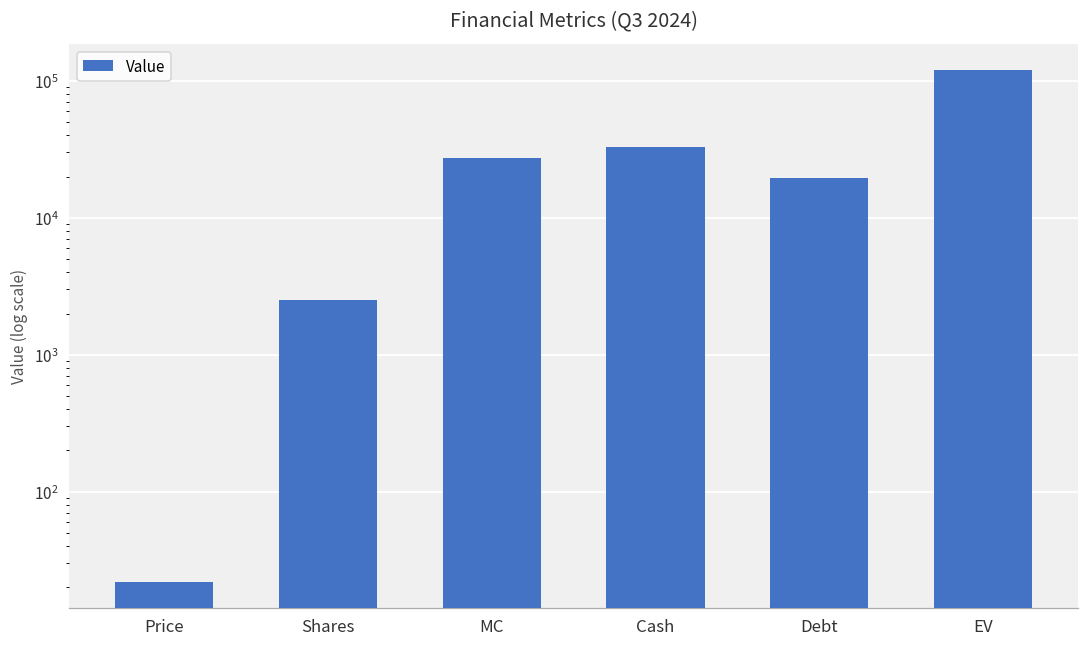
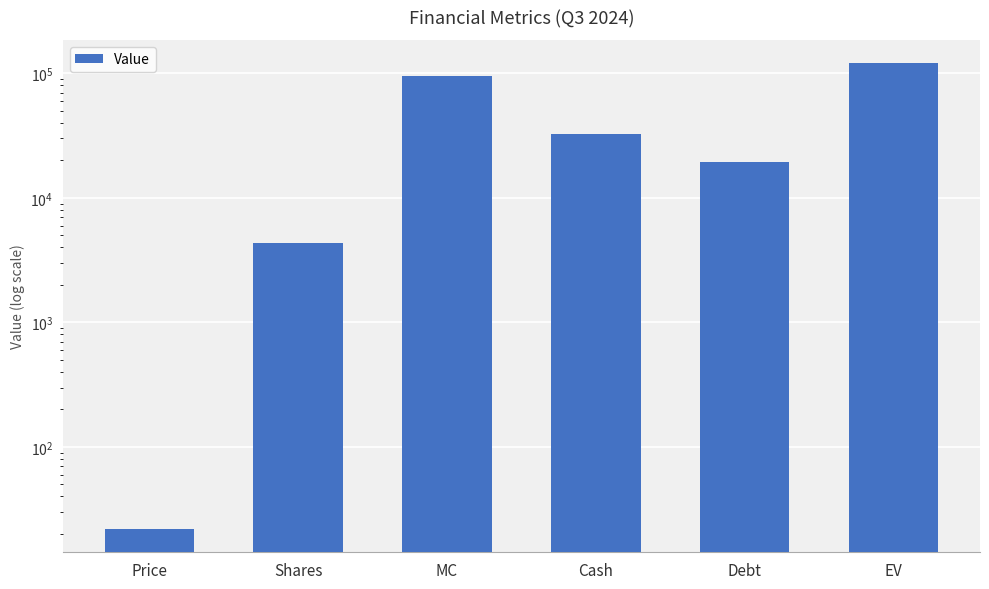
  {
    "Price": 22,
-   "Shares": 2500,
-   "MC": 27000,
+   "Shares": 4300,
+   "MC": 90000,
    "Cash": 33000,
    "Debt": 19000,
    "EV": 120000
  }
